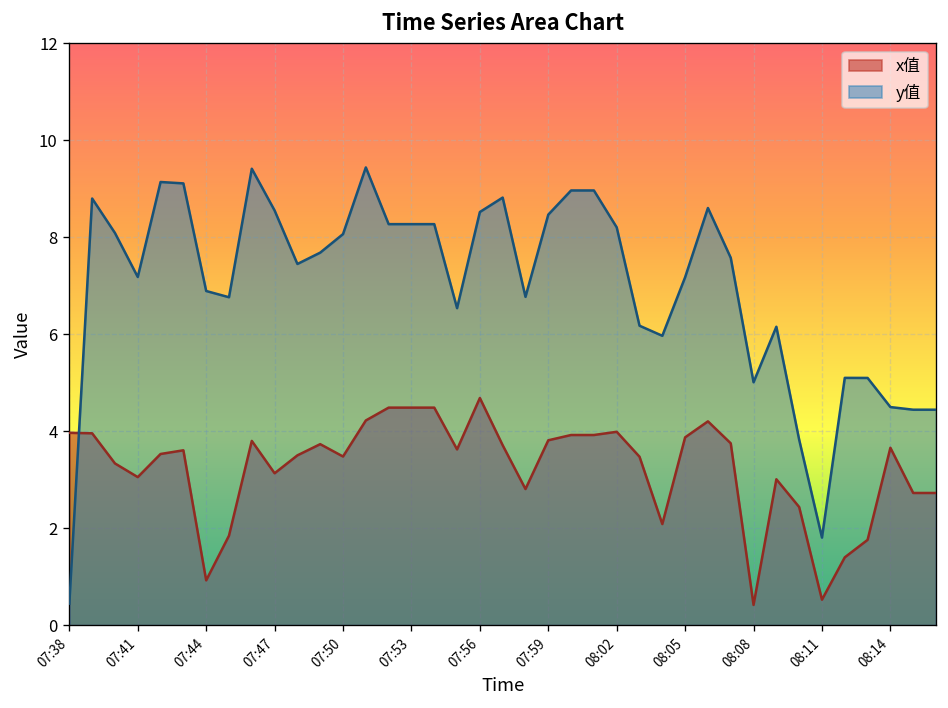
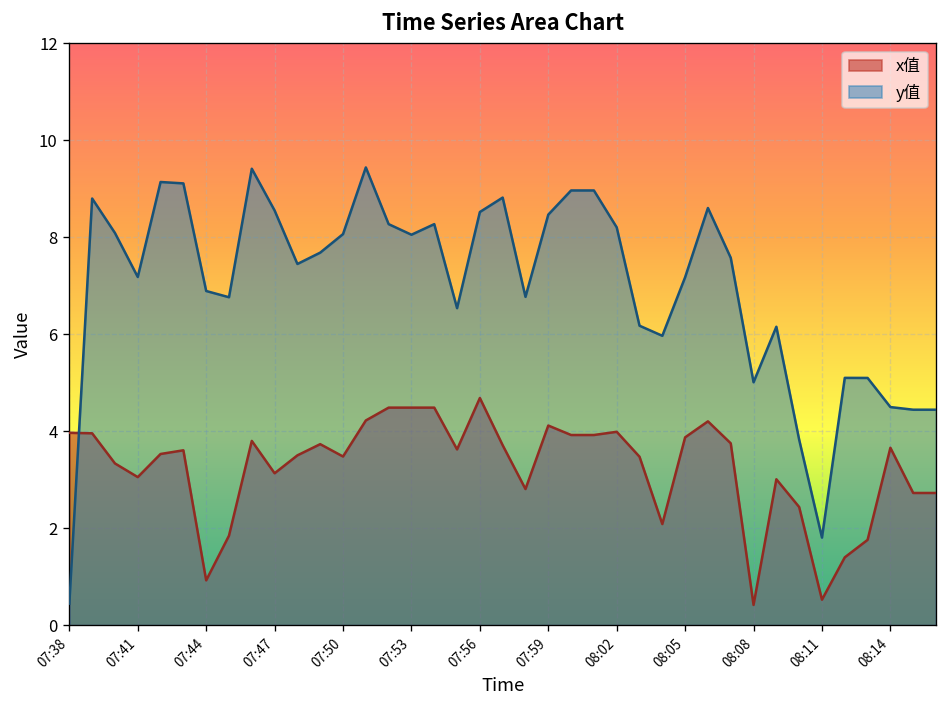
  {
    "x值": {
      "07:38": 4.0,
      "07:41": 3.1,
      "07:44": 0.9,
      "07:47": 3.1,
      "07:50": 3.5,
      "07:53": 4.5,
      "07:56": 4.7,
-     "07:59": 3.8,
+     "07:59": 4.1,
      "08:02": 4.0,
      "08:05": 3.9,
      "08:08": 0.4,
      "08:11": 0.5,
      "08:14": 3.7
    },
    "y值": {
      "07:38": 0.4,
      "07:41": 7.2,
      "07:44": 6.9,
      "07:47": 8.6,
      "07:50": 8.1,
-     "07:53": 8.3,
+     "07:53": 8.1,
      "07:56": 8.5,
      "07:59": 8.5,
      "08:02": 8.2,
      "08:05": 7.2,
      "08:08": 5.0,
      "08:11": 1.8,
      "08:14": 4.5
    }
  }
